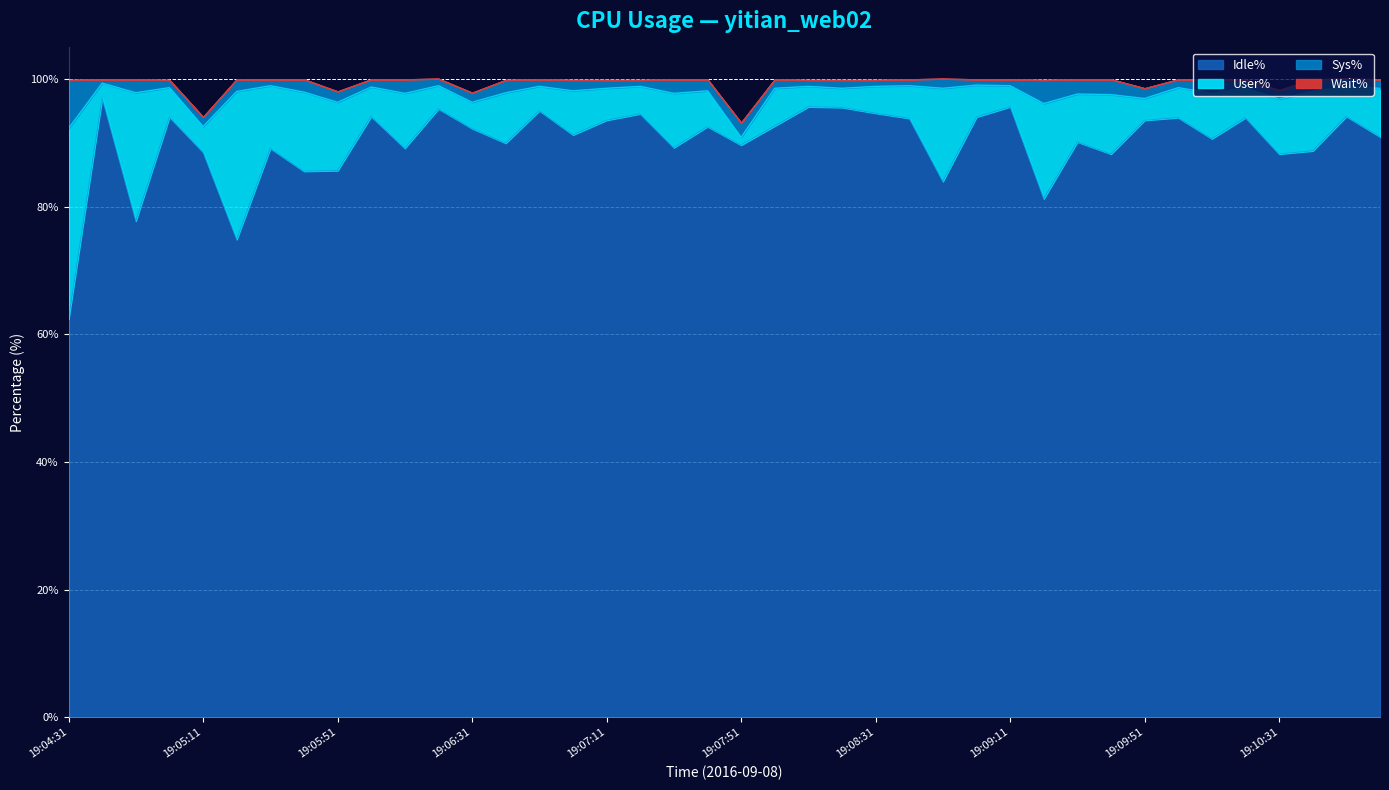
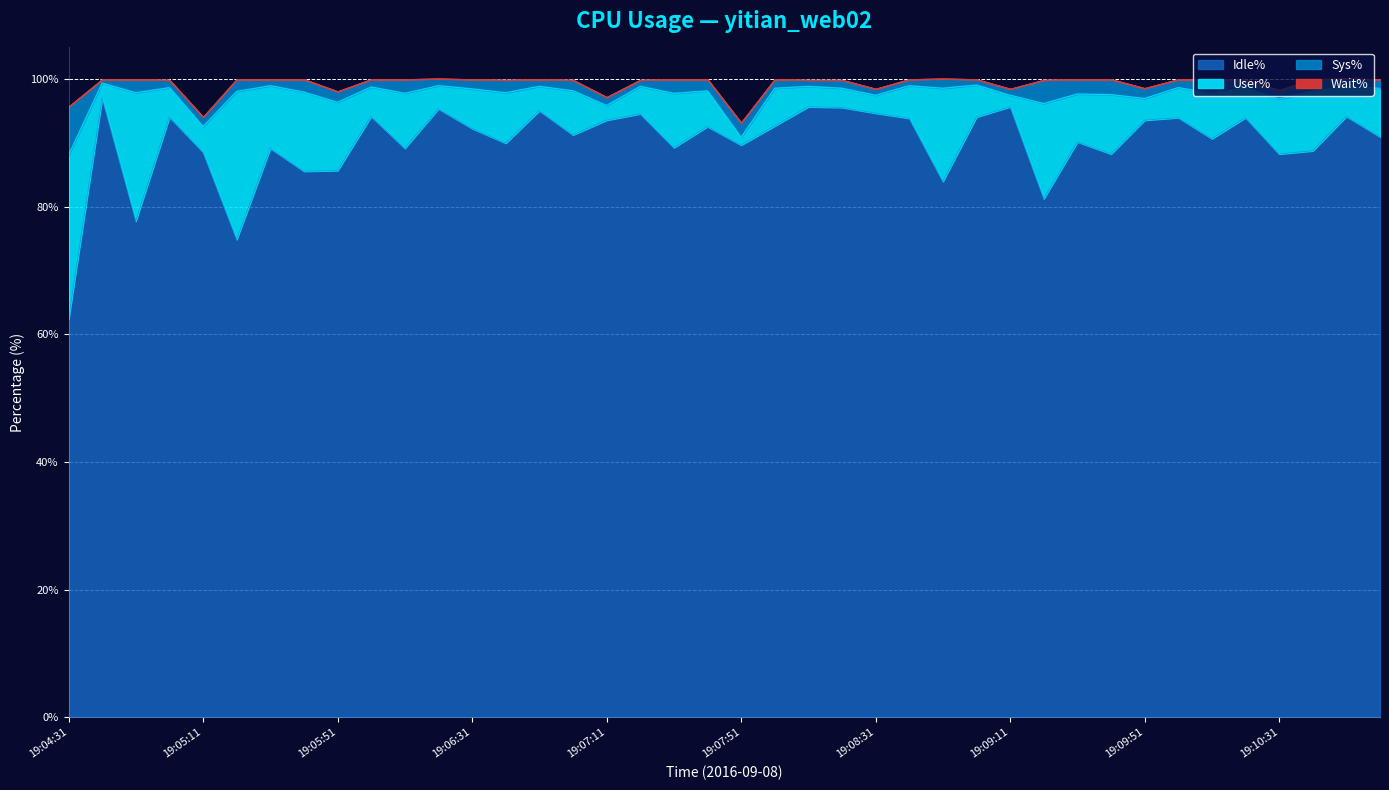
  {
    "User%": {
-     "19:04:31": "30%",
+     "19:04:31": "26%",
      "19:05:11": "4%",
      "19:05:51": "11%",
-     "19:06:31": "4%",
-     "19:07:11": "5%",
+     "19:06:31": "6%",
+     "19:07:11": "2%",
      "19:07:51": "1%",
-     "19:08:31": "4%",
-     "19:09:11": "3%",
+     "19:08:31": "3%",
+     "19:09:11": "2%",
      "19:09:51": "3%",
      "19:10:31": "9%"
    }
  }
